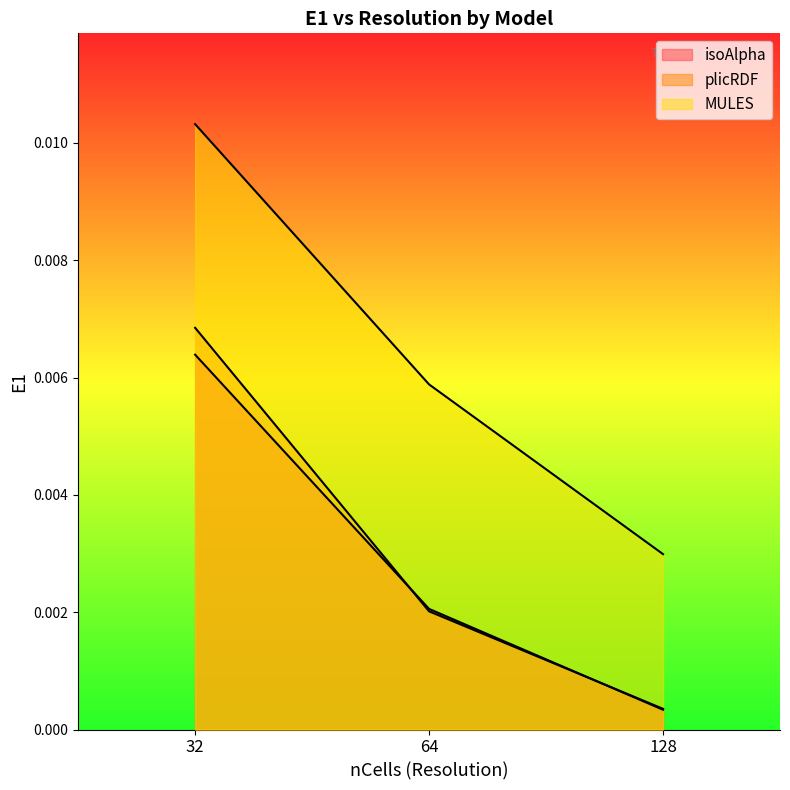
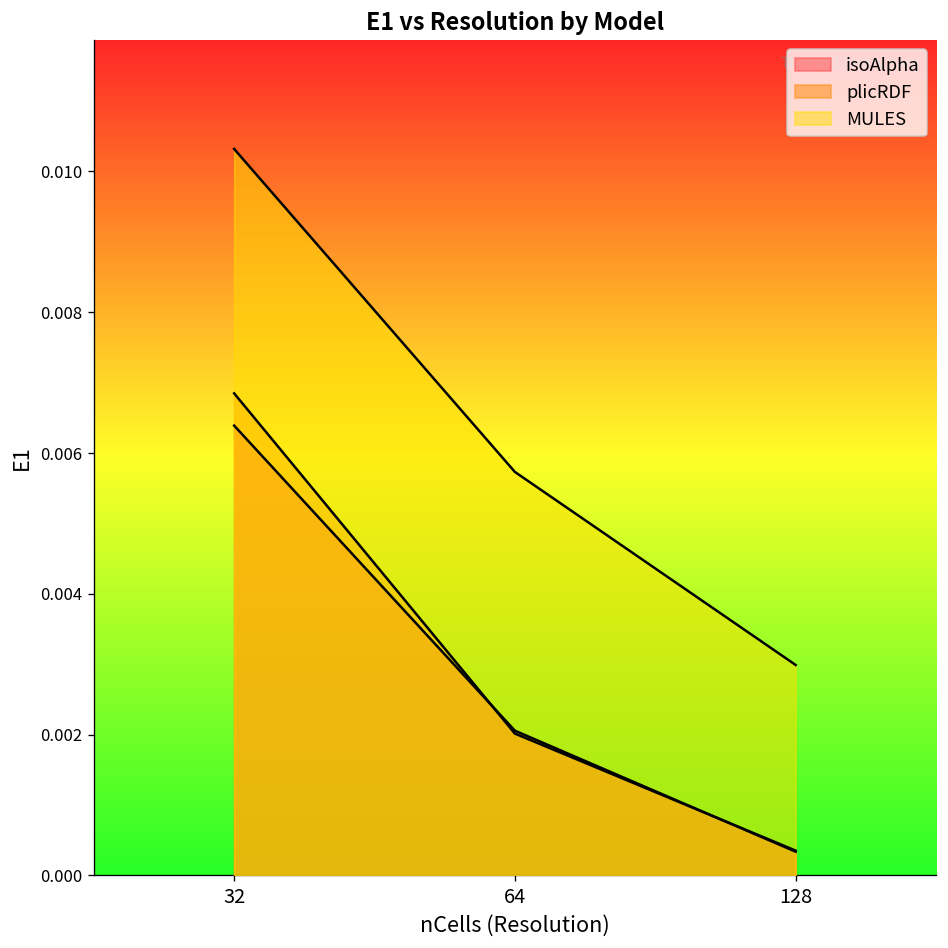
  {
    "isoAlpha": {
      "32": 0.0064
    },
    "plicRDF": {
      "32": 0.0068
    },
    "MULES": {
      "32": 0.0103,
-     "64": 0.0059,
+     "64": 0.0057,
      "128": 0.0030
    }
  }
